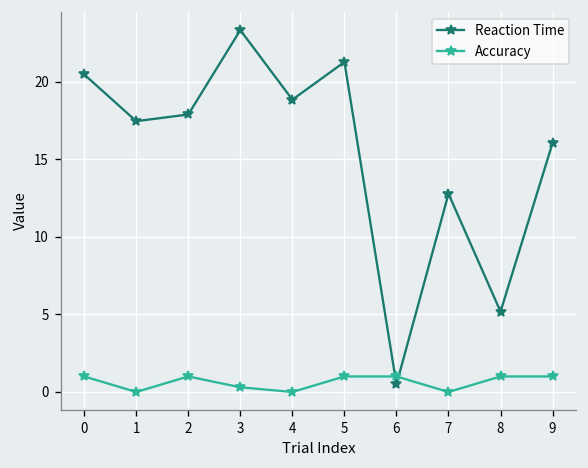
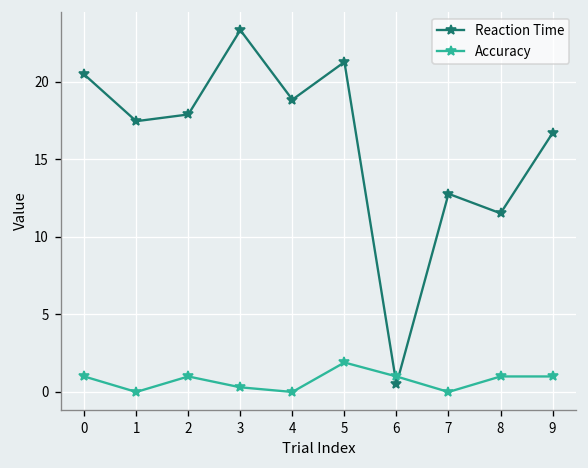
  {
    "Reaction Time": {
      "0": 20.5,
      "1": 17.4,
      "2": 17.9,
      "3": 23.3,
      "4": 18.8,
      "5": 21.3,
      "6": 0.5,
      "7": 12.8,
-     "8": 5.2,
-     "9": 16.0
+     "8": 11.5,
+     "9": 16.7
    },
    "Accuracy": {
      "0": 1.0,
      "1": 0.0,
      "2": 1.0,
      "3": 0.3,
      "4": 0.0,
-     "5": 1.0,
+     "5": 1.9,
      "6": 1.0,
      "7": 0.0,
      "8": 1.0,
      "9": 1.0
    }
  }
